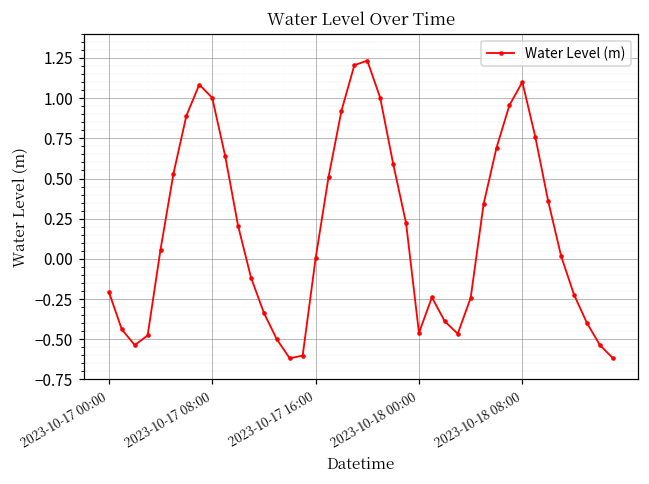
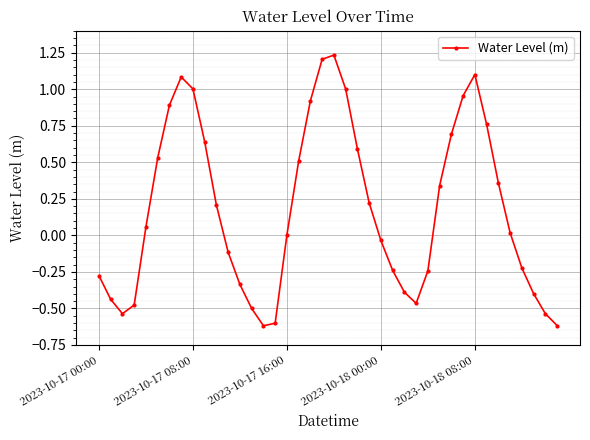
  {
-   "2023-10-17 00:00": -0.20,
+   "2023-10-17 00:00": -0.28,
    "2023-10-17 08:00": 1.00,
    "2023-10-17 16:00": 0.00,
-   "2023-10-18 00:00": -0.46,
+   "2023-10-18 00:00": -0.03,
    "2023-10-18 08:00": 1.10
  }
